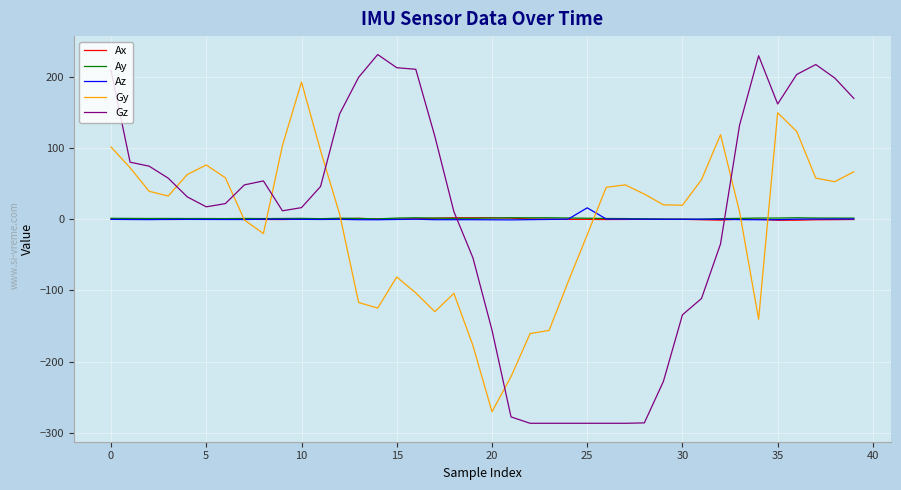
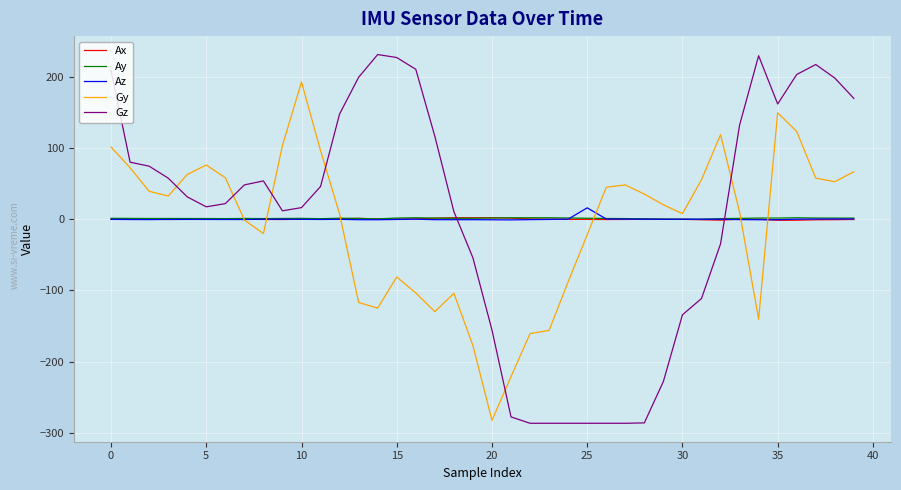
  {
    "Az": {
      "25": 20
    },
    "Gy": {
      "0": 100,
      "5": 80,
      "10": 190,
      "15": -80,
-     "20": -270,
+     "20": -280,
      "25": -20,
-     "30": 20,
+     "30": 10,
      "35": 150
    },
    "Gz": {
      "5": 20,
      "10": 20,
-     "15": 210,
+     "15": 230,
      "20": -160,
      "25": -290,
      "30": -130,
      "35": 160
    }
  }
